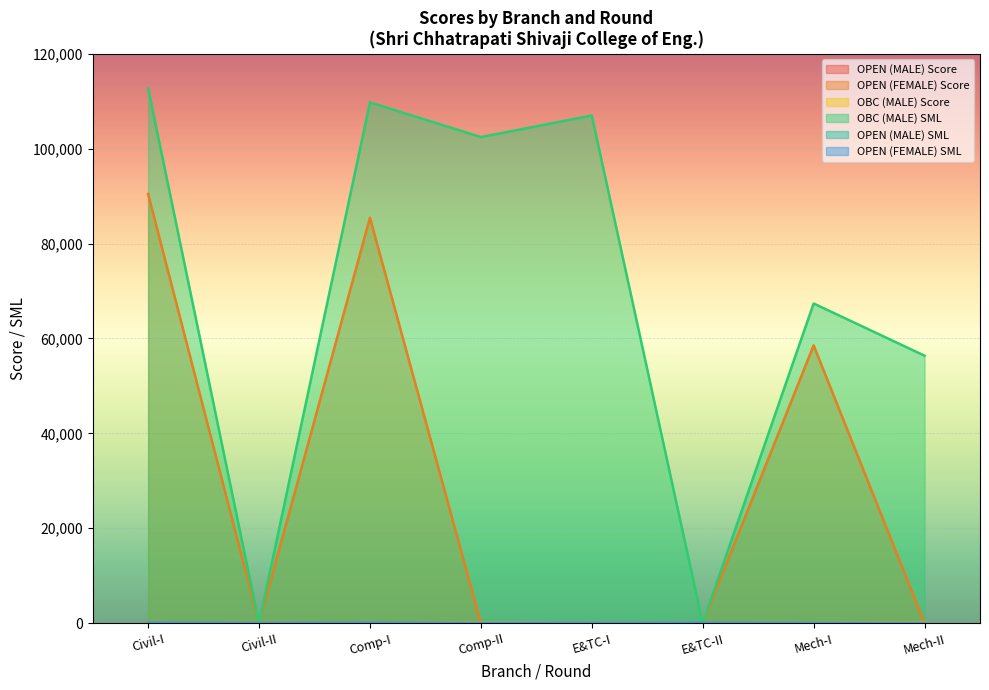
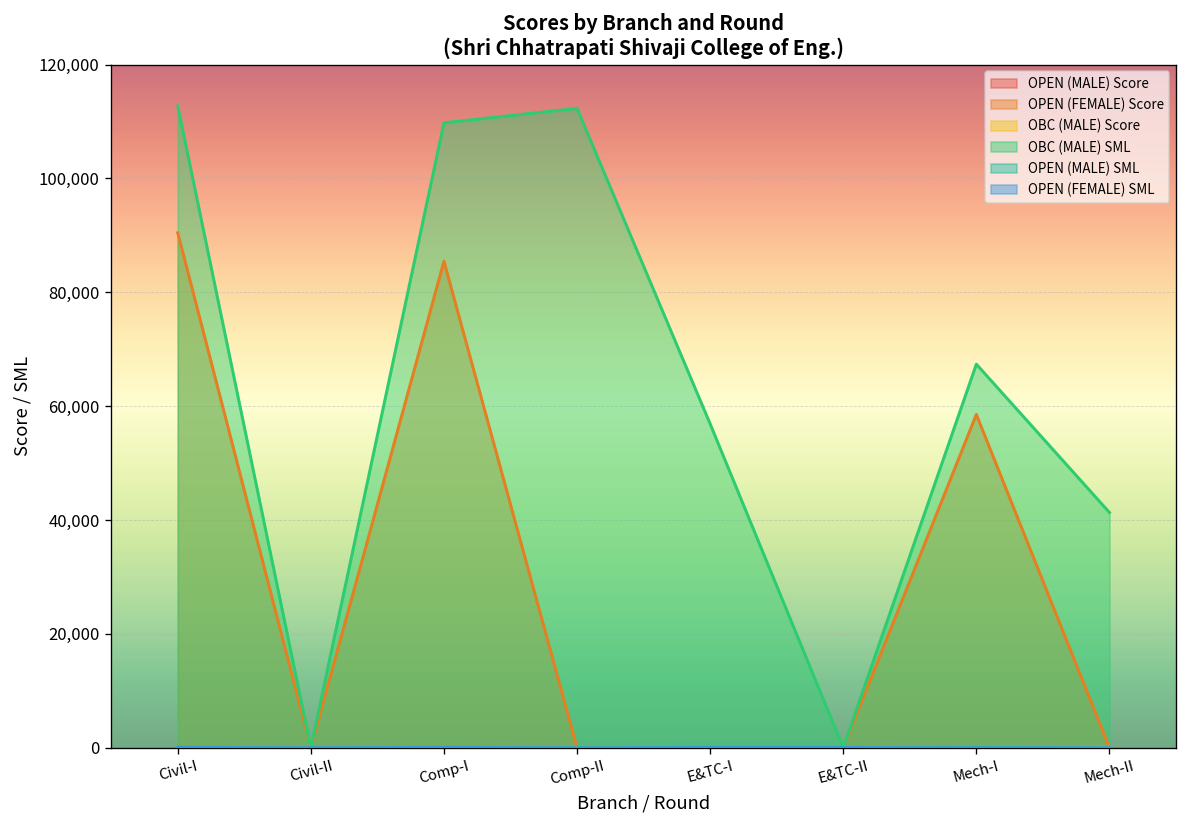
  {
    "OPEN (FEMALE) SML": {
      "Civil-I": "0",
      "Comp-I": "0",
      "Mech-I": "0"
    },
    "OPEN (FEMALE) Score": {
      "Civil-I": "90,000",
      "Comp-I": "85,000",
      "Mech-I": "59,000"
    },
    "OBC (MALE) SML": {
      "Civil-I": "113,000",
      "Comp-I": "110,000",
-     "Comp-II": "102,000",
-     "E&TC-I": "107,000",
+     "Comp-II": "112,000",
+     "E&TC-I": "57,000",
      "Mech-I": "67,000",
-     "Mech-II": "56,000"
+     "Mech-II": "41,000"
    }
  }
